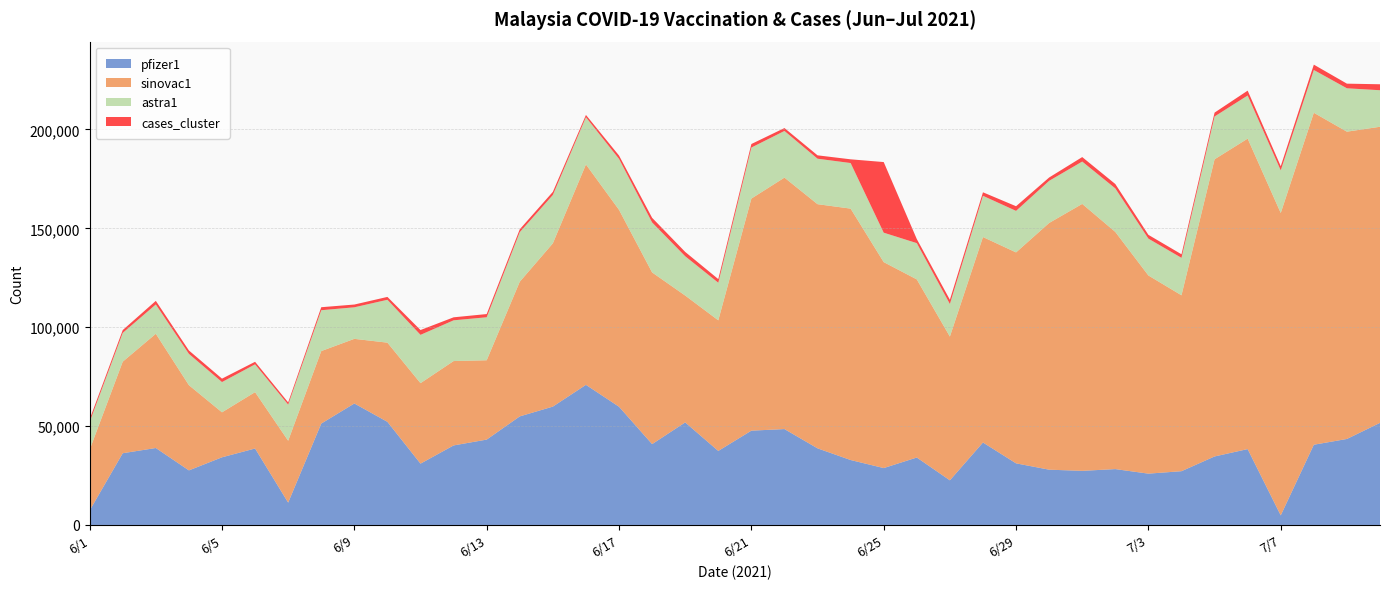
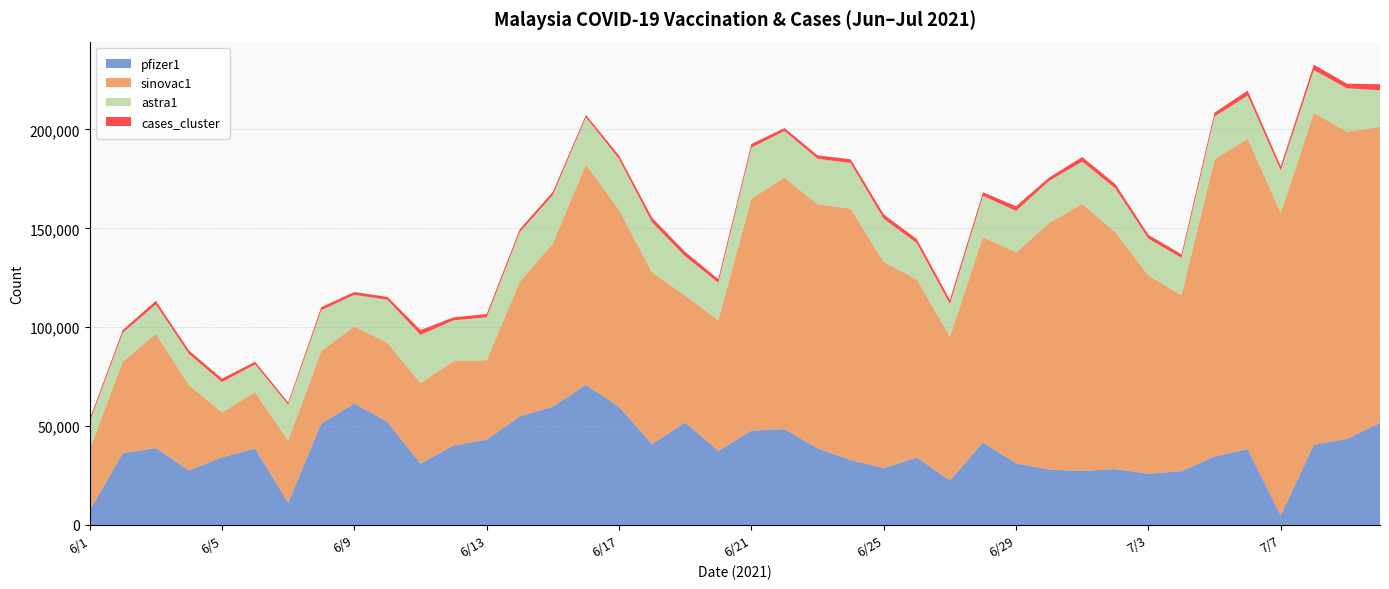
  {
    "pfizer1": {
      "6/1": "7,000",
      "6/5": "34,000",
      "6/9": "61,000",
      "6/13": "43,000",
      "6/17": "60,000",
      "6/21": "48,000",
      "6/25": "29,000",
      "6/29": "31,000",
      "7/3": "26,000",
      "7/7": "5,000"
    },
    "sinovac1": {
      "6/1": "31,000",
      "6/5": "23,000",
-     "6/9": "33,000",
+     "6/9": "39,000",
      "6/13": "40,000",
      "6/17": "100,000",
      "6/21": "117,000",
      "6/25": "104,000",
      "6/29": "107,000",
      "7/3": "100,000",
      "7/7": "153,000"
    },
    "astra1": {
      "6/1": "14,000",
      "6/5": "15,000",
      "6/9": "16,000",
      "6/13": "22,000",
      "6/17": "26,000",
      "6/21": "26,000",
-     "6/25": "15,000",
+     "6/25": "22,000",
      "6/29": "21,000",
      "7/3": "19,000",
      "7/7": "22,000"
    },
    "cases_cluster": {
      "6/1": "1,000",
      "6/5": "2,000",
      "6/9": "1,000",
      "6/13": "2,000",
      "6/17": "2,000",
      "6/21": "2,000",
-     "6/25": "36,000",
+     "6/25": "2,000",
      "6/29": "2,000",
      "7/3": "2,000",
      "7/7": "2,000"
    }
  }
